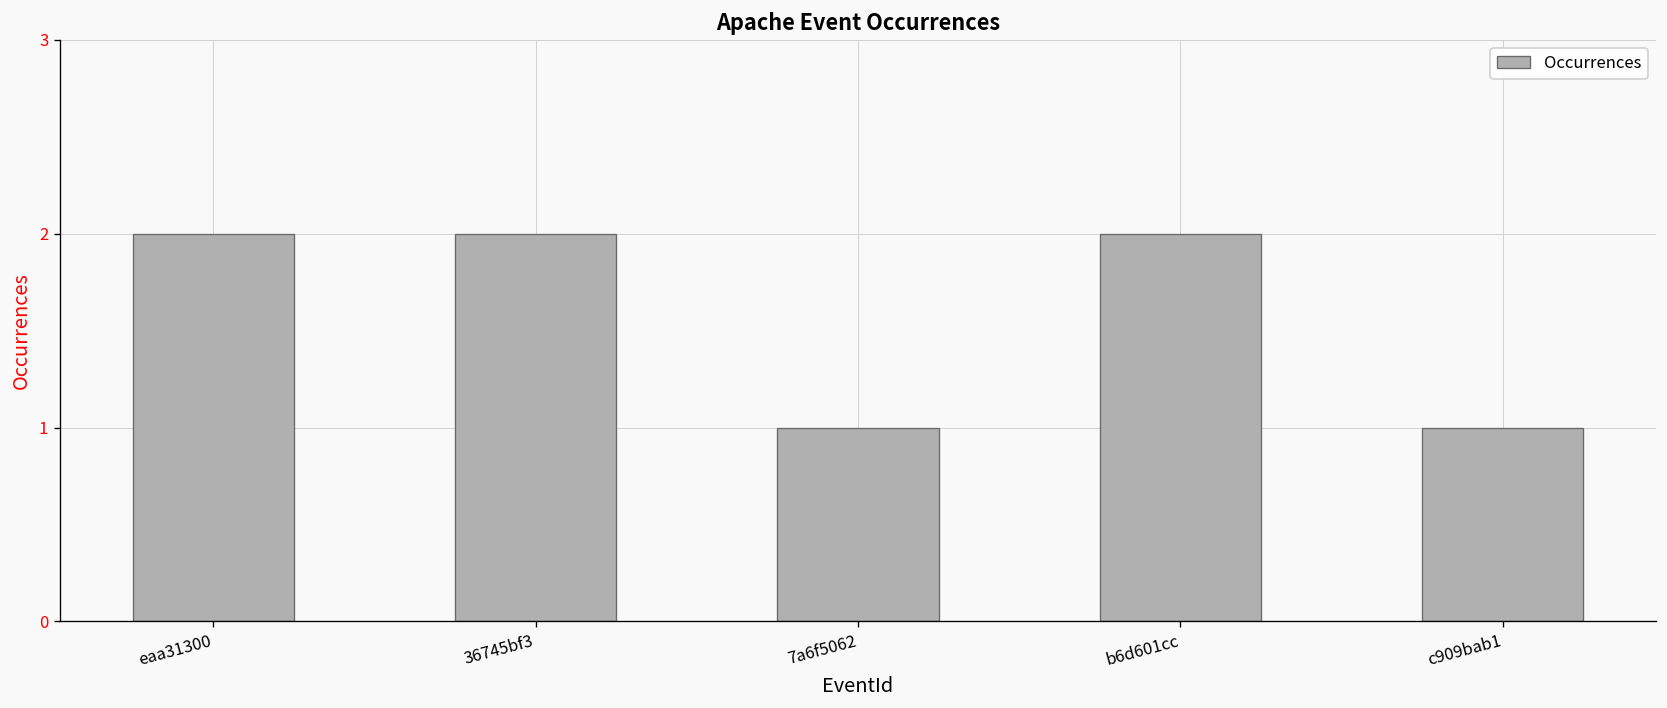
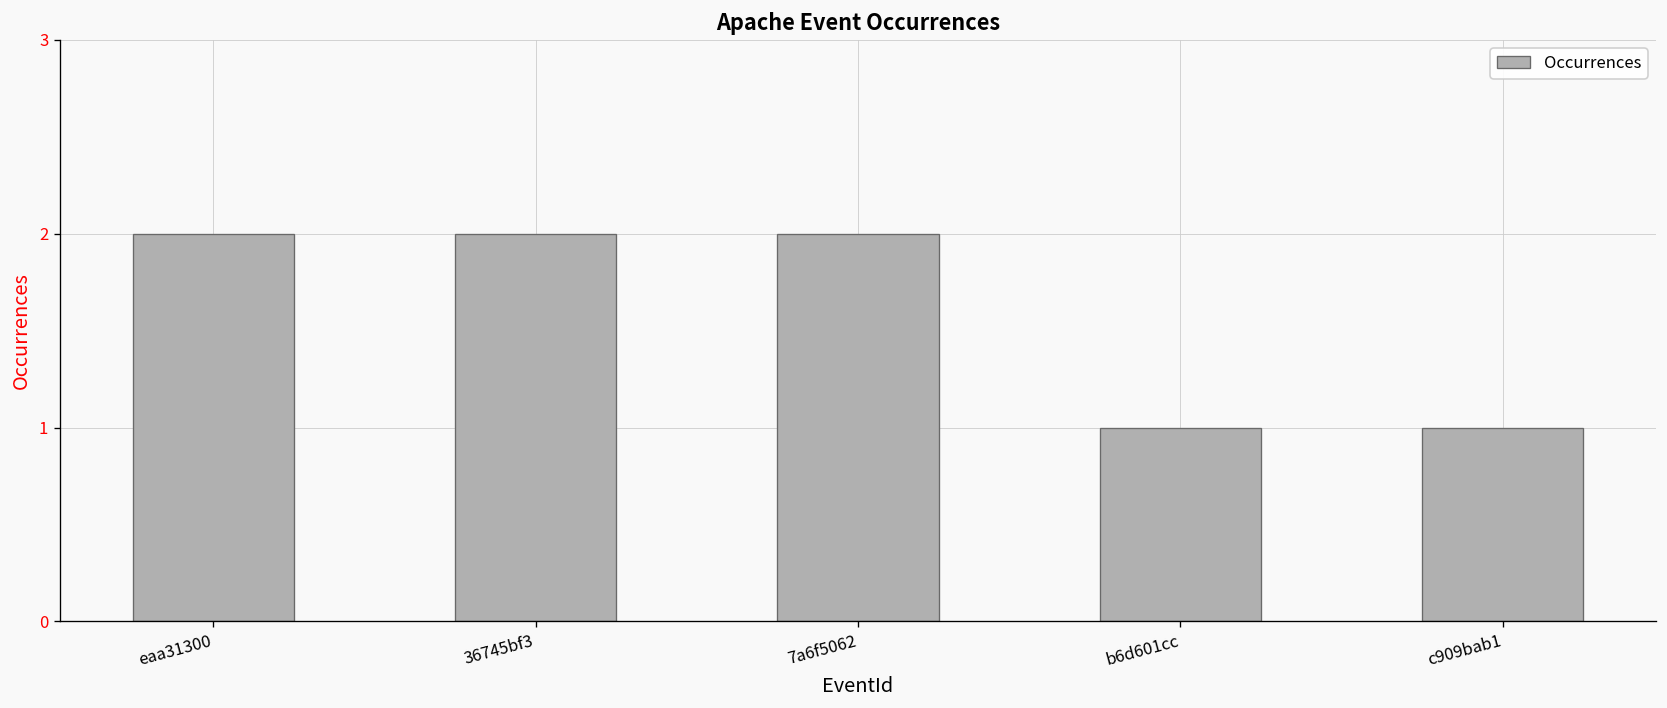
  {
    "eaa31300": 2,
    "36745bf3": 2,
-   "7a6f5062": 1,
-   "b6d601cc": 2,
+   "7a6f5062": 2,
+   "b6d601cc": 1,
    "c909bab1": 1
  }
